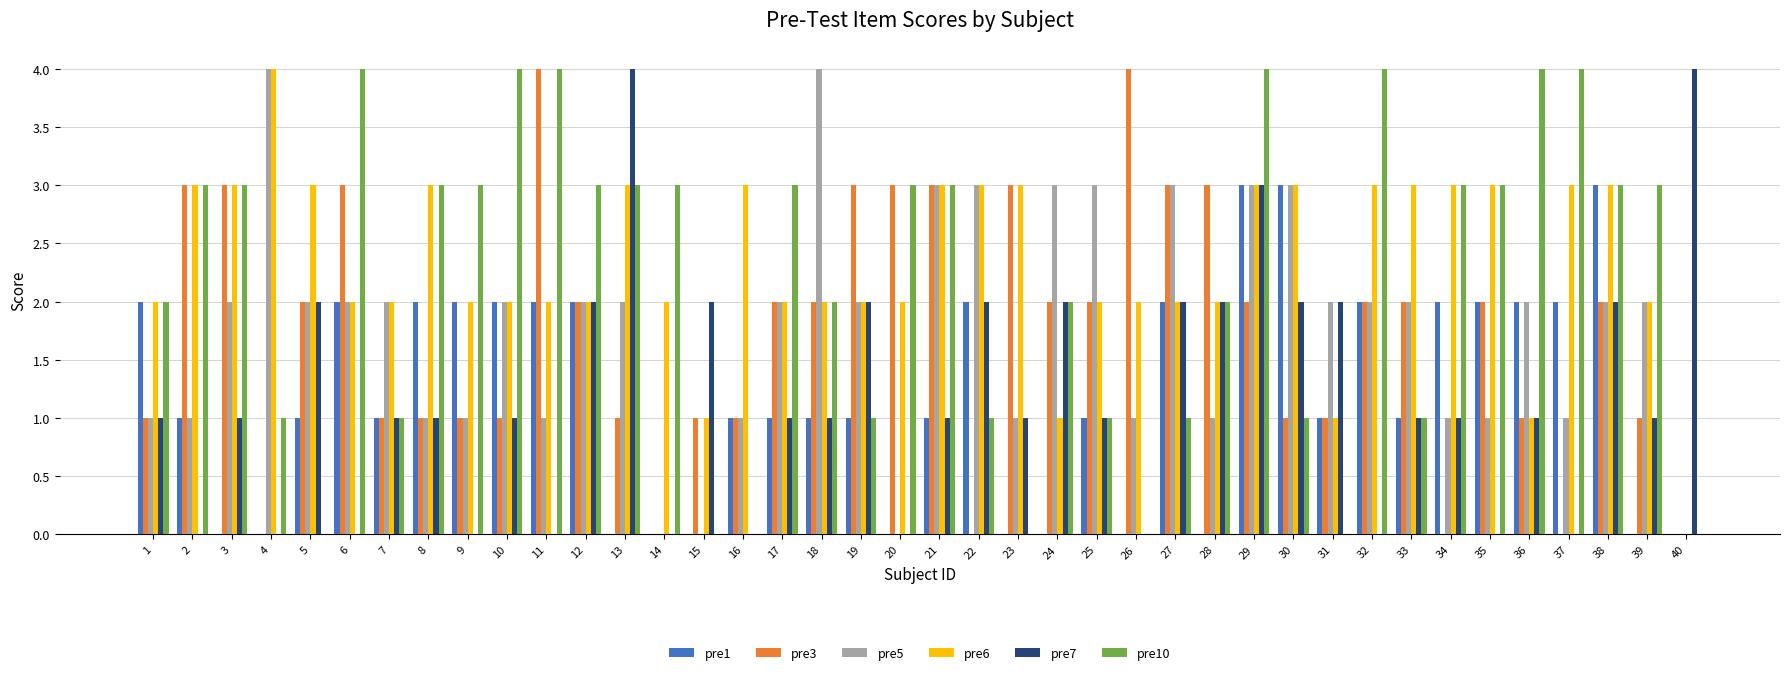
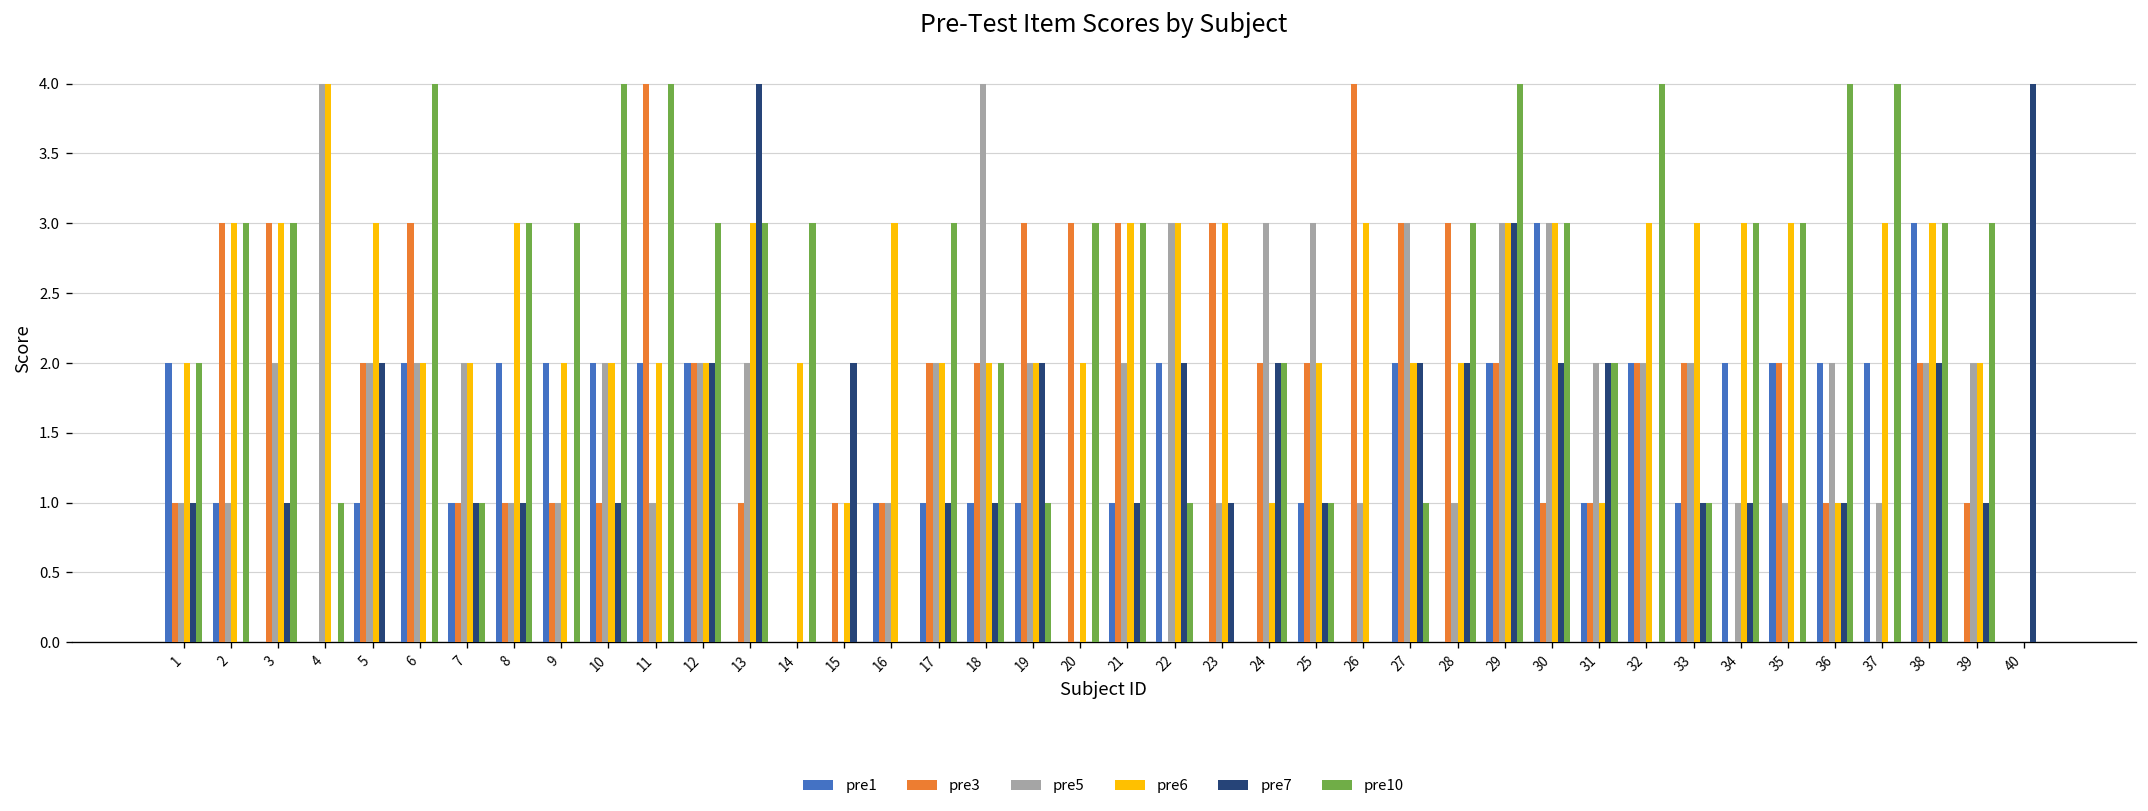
  {
    "pre1": {
      "1": 2,
      "2": 1,
      "3": 0,
      "4": 0,
      "5": 1,
      "6": 2,
      "7": 1,
      "8": 2,
      "9": 2,
      "10": 2,
      "11": 2,
      "12": 2,
      "13": 0,
      "14": 0,
      "15": 0,
      "16": 1,
      "17": 1,
      "18": 1,
      "19": 1,
      "20": 0,
      "21": 1,
      "22": 2,
      "23": 0,
      "24": 0,
      "25": 1,
      "26": 0,
      "27": 2,
      "28": 0,
-     "29": 3,
+     "29": 2,
      "30": 3,
      "31": 1,
      "32": 2,
      "33": 1,
      "34": 2,
      "35": 2,
      "36": 2,
      "37": 2,
      "38": 3,
      "39": 0,
      "40": 0
    },
    "pre5": {
      "1": 1,
      "2": 1,
      "3": 2,
      "4": 4,
      "5": 2,
      "6": 2,
      "7": 2,
      "8": 1,
      "9": 1,
      "10": 2,
      "11": 1,
      "12": 2,
      "13": 2,
      "14": 0,
      "15": 0,
      "16": 1,
      "17": 2,
      "18": 4,
      "19": 2,
      "20": 0,
-     "21": 3,
+     "21": 2,
      "22": 3,
      "23": 1,
      "24": 3,
      "25": 3,
      "26": 1,
      "27": 3,
      "28": 1,
      "29": 3,
      "30": 3,
      "31": 2,
      "32": 2,
      "33": 2,
      "34": 1,
      "35": 1,
      "36": 2,
      "37": 1,
      "38": 2,
      "39": 2,
      "40": 0
    },
    "pre6": {
      "1": 2,
      "2": 3,
      "3": 3,
      "4": 4,
      "5": 3,
      "6": 2,
      "7": 2,
      "8": 3,
      "9": 2,
      "10": 2,
      "11": 2,
      "12": 2,
      "13": 3,
      "14": 2,
      "15": 1,
      "16": 3,
      "17": 2,
      "18": 2,
      "19": 2,
      "20": 2,
      "21": 3,
      "22": 3,
      "23": 3,
      "24": 1,
      "25": 2,
-     "26": 2,
+     "26": 3,
      "27": 2,
      "28": 2,
      "29": 3,
      "30": 3,
      "31": 1,
      "32": 3,
      "33": 3,
      "34": 3,
      "35": 3,
      "36": 1,
      "37": 3,
      "38": 3,
      "39": 2,
      "40": 0
    },
    "pre10": {
      "1": 2,
      "2": 3,
      "3": 3,
      "4": 1,
      "5": 0,
      "6": 4,
      "7": 1,
      "8": 3,
      "9": 3,
      "10": 4,
      "11": 4,
      "12": 3,
      "13": 3,
      "14": 3,
      "15": 0,
      "16": 0,
      "17": 3,
      "18": 2,
      "19": 1,
      "20": 3,
      "21": 3,
      "22": 1,
      "23": 0,
      "24": 2,
      "25": 1,
      "26": 0,
      "27": 1,
-     "28": 2,
+     "28": 3,
      "29": 4,
-     "30": 1,
-     "31": 0,
+     "30": 3,
+     "31": 2,
      "32": 4,
      "33": 1,
      "34": 3,
      "35": 3,
      "36": 4,
      "37": 4,
      "38": 3,
      "39": 3,
      "40": 0
    }
  }
